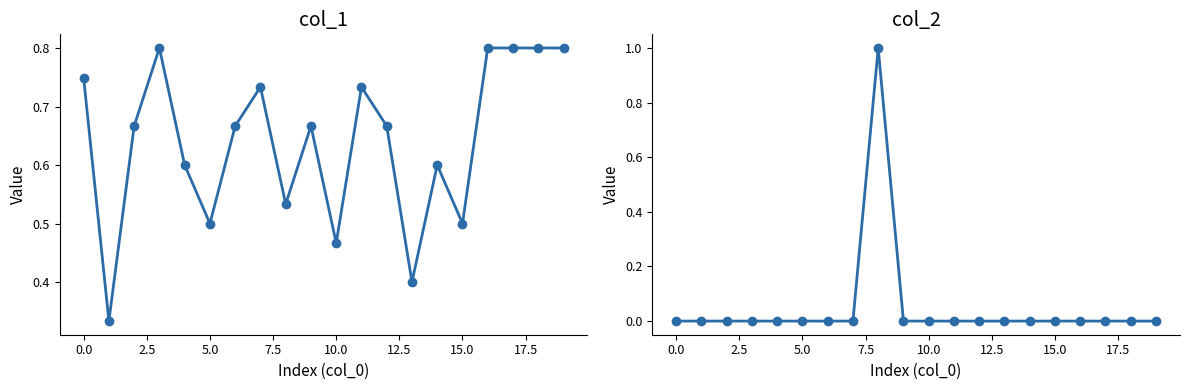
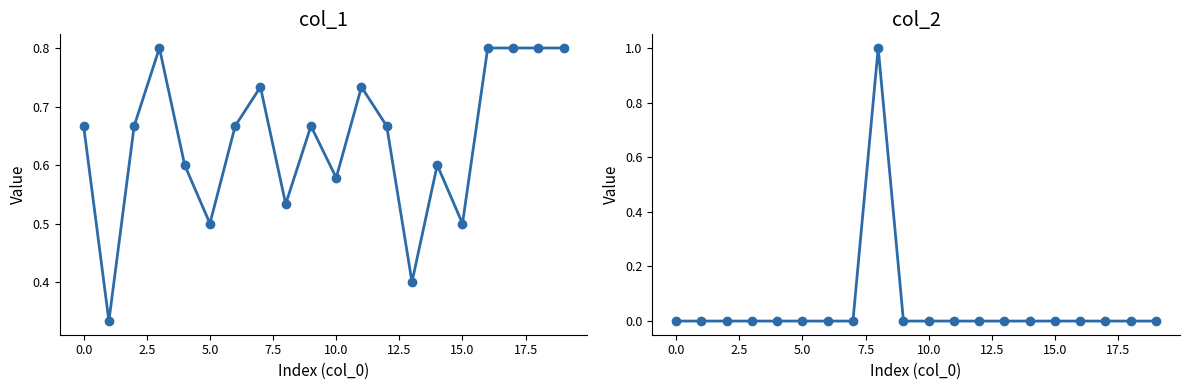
  {
    "col_1": {
-     "0.0": 0.75,
+     "0.0": 0.67,
      "5.0": 0.50,
-     "10.0": 0.47,
+     "10.0": 0.58,
      "15.0": 0.50
    },
    "col_2": {
      "0.0": 0.00,
      "5.0": 0.00,
      "10.0": 0.00,
      "15.0": 0.00
    }
  }
